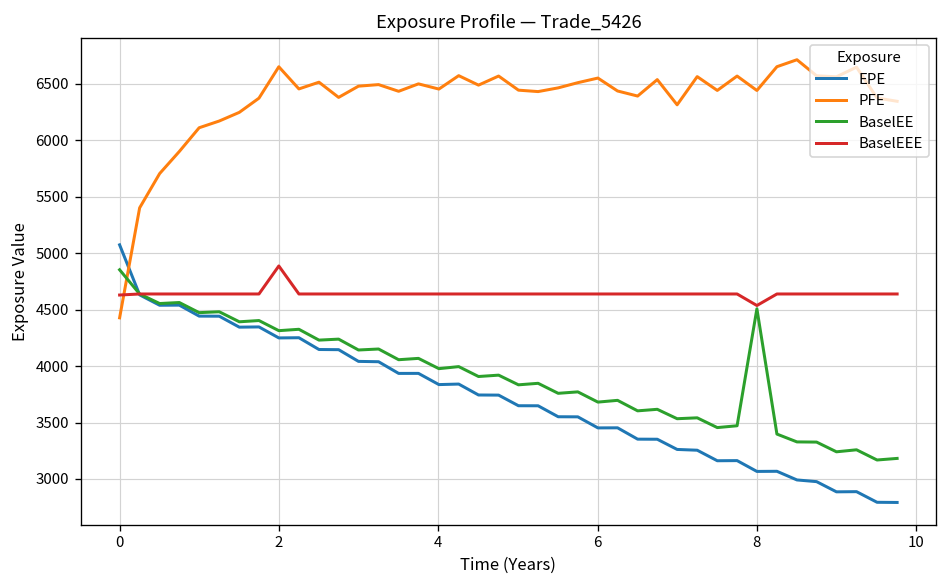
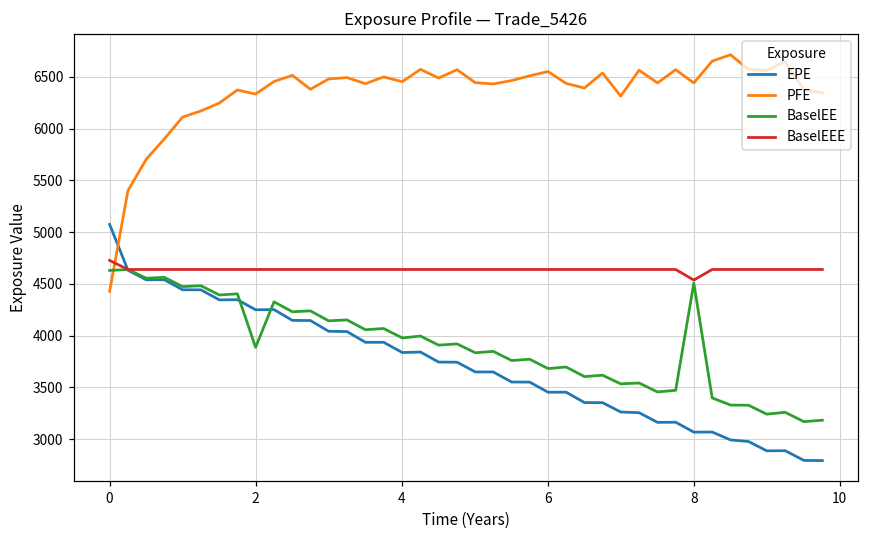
  {
    "EPE": {
      "0": 5100,
      "2": 4200,
      "6": 3500,
      "8": 3100
    },
    "PFE": {
      "0": 4400,
-     "2": 6700,
+     "2": 6300,
      "6": 6600,
      "8": 6400
    },
    "BaselEE": {
-     "0": 4900,
-     "2": 4300,
+     "0": 4600,
+     "2": 3900,
      "6": 3700,
      "8": 4500
    },
    "BaselEEE": {
-     "0": 4600,
-     "2": 4900,
+     "0": 4700,
+     "2": 4600,
      "6": 4600,
      "8": 4500
    }
  }
